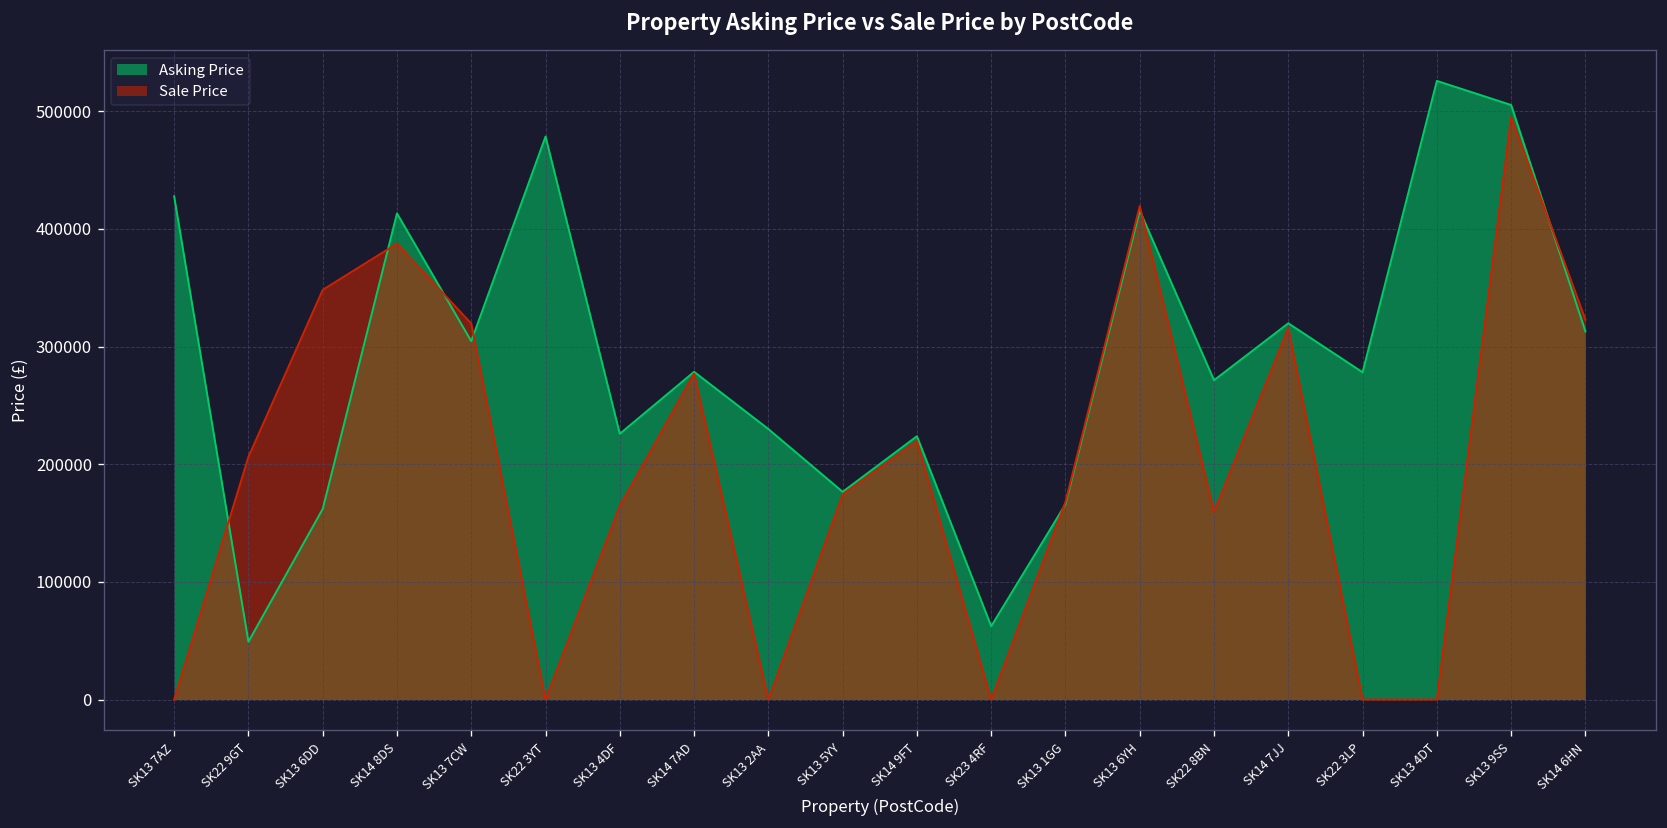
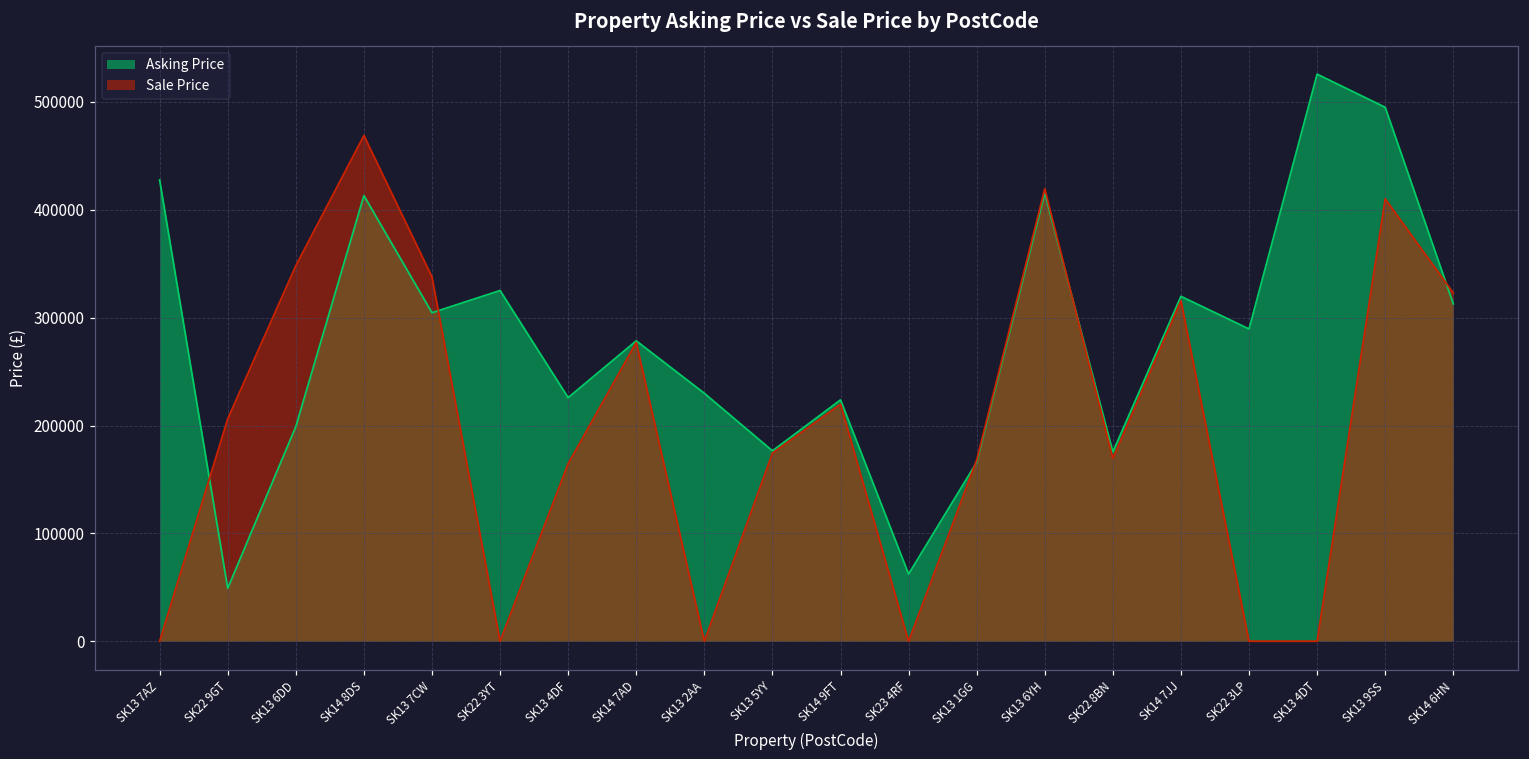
  {
    "Asking Price": {
      "SK13 7AZ": 430000,
      "SK22 9GT": 50000,
-     "SK13 6DD": 160000,
+     "SK13 6DD": 200000,
      "SK14 8DS": 410000,
      "SK13 7CW": 300000,
-     "SK22 3YT": 480000,
+     "SK22 3YT": 330000,
      "SK13 4DF": 230000,
      "SK13 2AA": 230000,
      "SK14 9FT": 220000,
      "SK23 4RF": 60000,
      "SK13 6YH": 420000,
-     "SK22 8BN": 270000,
+     "SK22 8BN": 180000,
      "SK14 7JJ": 320000,
-     "SK22 3LP": 280000,
+     "SK22 3LP": 290000,
      "SK13 4DT": 530000,
-     "SK13 9SS": 510000,
+     "SK13 9SS": 500000,
      "SK14 6HN": 310000
    },
    "Sale Price": {
      "SK13 7AZ": 0,
      "SK22 9GT": 210000,
      "SK13 6DD": 350000,
-     "SK14 8DS": 390000,
-     "SK13 7CW": 320000,
+     "SK14 8DS": 470000,
+     "SK13 7CW": 340000,
      "SK22 3YT": 0,
      "SK13 4DF": 160000,
      "SK13 2AA": 0,
      "SK14 9FT": 220000,
      "SK23 4RF": 0,
      "SK13 6YH": 420000,
-     "SK22 8BN": 160000,
+     "SK22 8BN": 170000,
      "SK14 7JJ": 320000,
      "SK22 3LP": 0,
      "SK13 4DT": 0,
-     "SK13 9SS": 500000,
+     "SK13 9SS": 410000,
      "SK14 6HN": 320000
    }
  }
